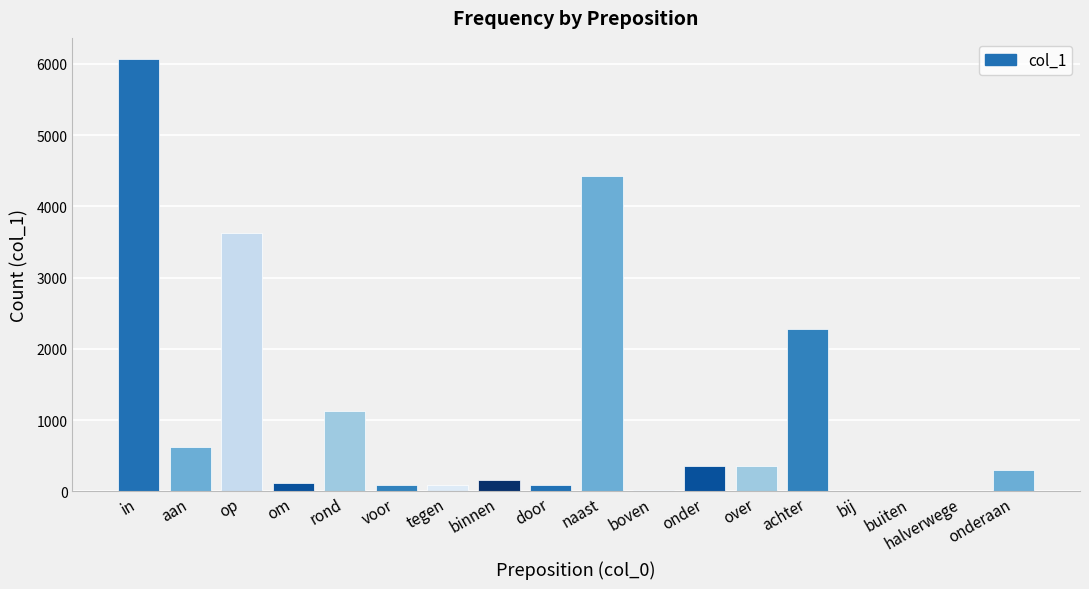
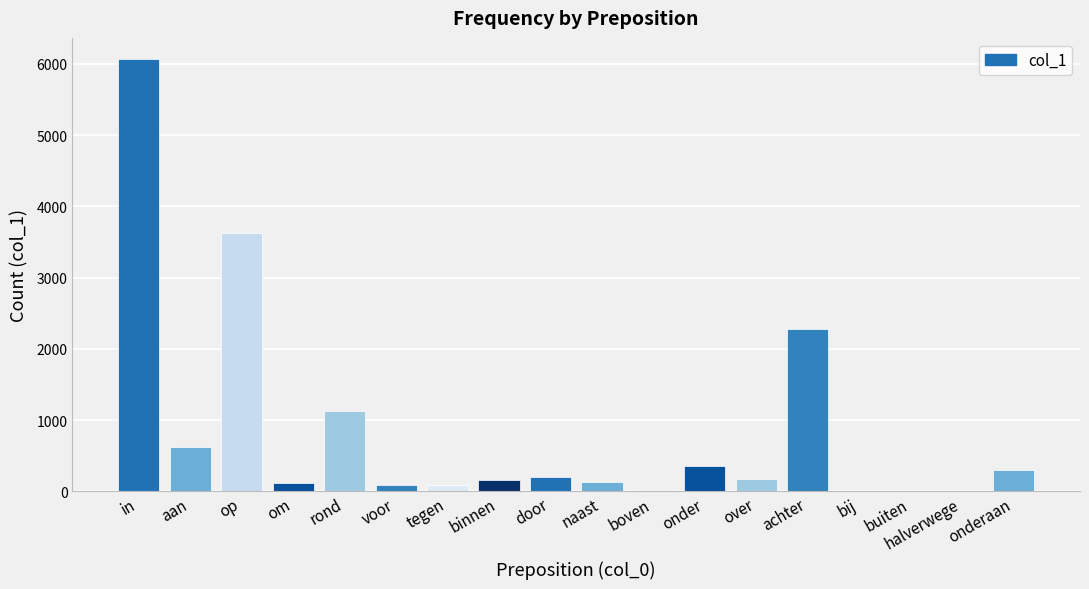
  {
    "in": 6100,
    "aan": 600,
    "op": 3600,
    "om": 100,
    "rond": 1100,
    "voor": 100,
    "tegen": 100,
    "binnen": 200,
-   "door": 100,
-   "naast": 4400,
+   "door": 200,
+   "naast": 100,
    "onder": 400,
-   "over": 400,
+   "over": 200,
    "achter": 2300,
    "onderaan": 300
  }
